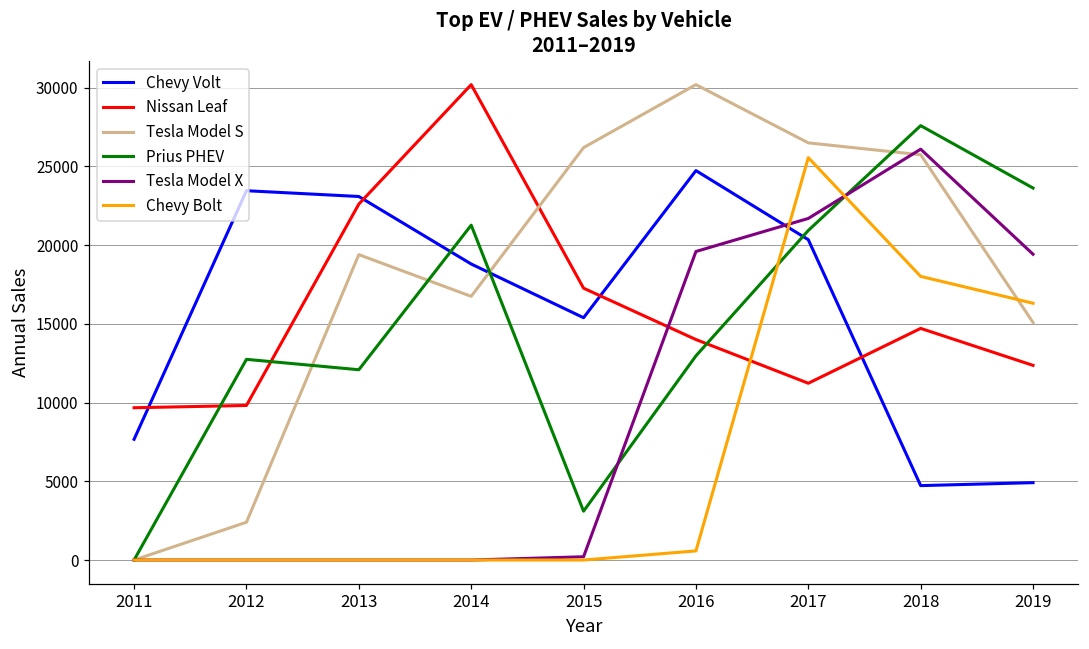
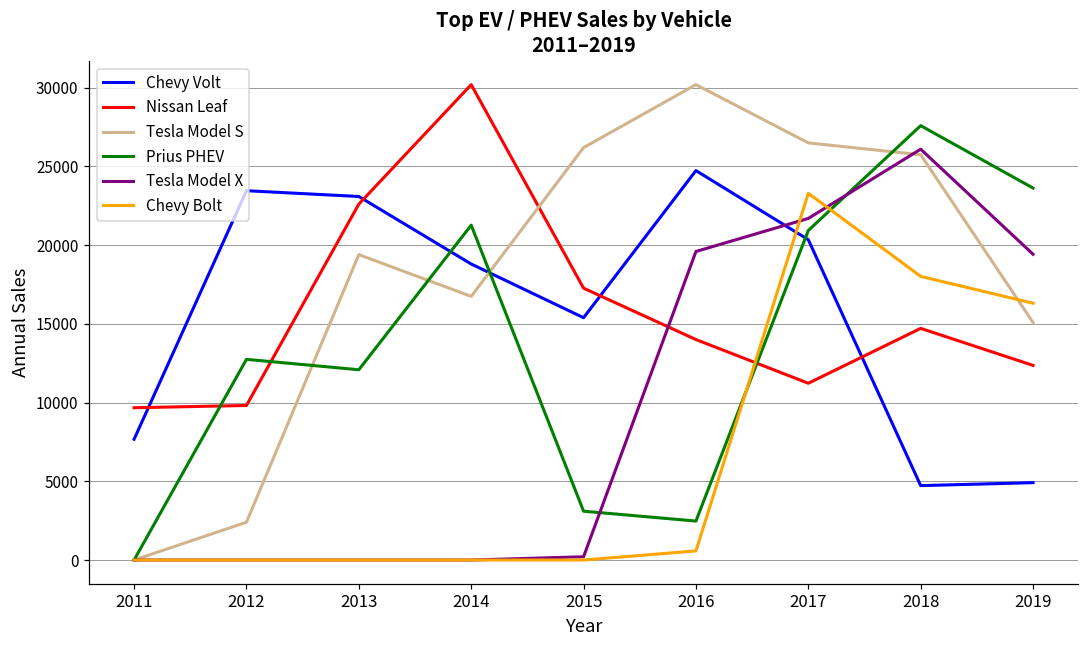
  {
    "Chevy Volt": {
      "2011": 7700,
      "2013": 23100,
      "2014": 18800,
      "2015": 15400,
      "2016": 24700,
      "2017": 20300,
      "2018": 4700,
      "2019": 4900
    },
    "Nissan Leaf": {
      "2011": 9700,
      "2012": 9800,
      "2013": 22600,
      "2014": 30200,
      "2015": 17300,
      "2016": 14000,
      "2017": 11200,
      "2018": 14700,
      "2019": 12400
    },
    "Tesla Model S": {
      "2012": 2400,
      "2013": 19400,
      "2014": 16800,
      "2015": 26200,
      "2016": 30200,
      "2017": 26500,
      "2018": 25700,
      "2019": 15100
    },
    "Prius PHEV": {
      "2012": 12700,
      "2013": 12100,
      "2014": 21300,
      "2015": 3100,
-     "2016": 13000,
+     "2016": 2500,
      "2017": 20900,
      "2018": 27600,
      "2019": 23600
    },
    "Tesla Model X": {
      "2015": 200,
      "2016": 19600,
      "2017": 21700,
      "2018": 26100,
      "2019": 19400
    },
    "Chevy Bolt": {
      "2015": 0,
      "2016": 600,
-     "2017": 25600,
+     "2017": 23300,
      "2018": 18000,
      "2019": 16300
    }
  }
